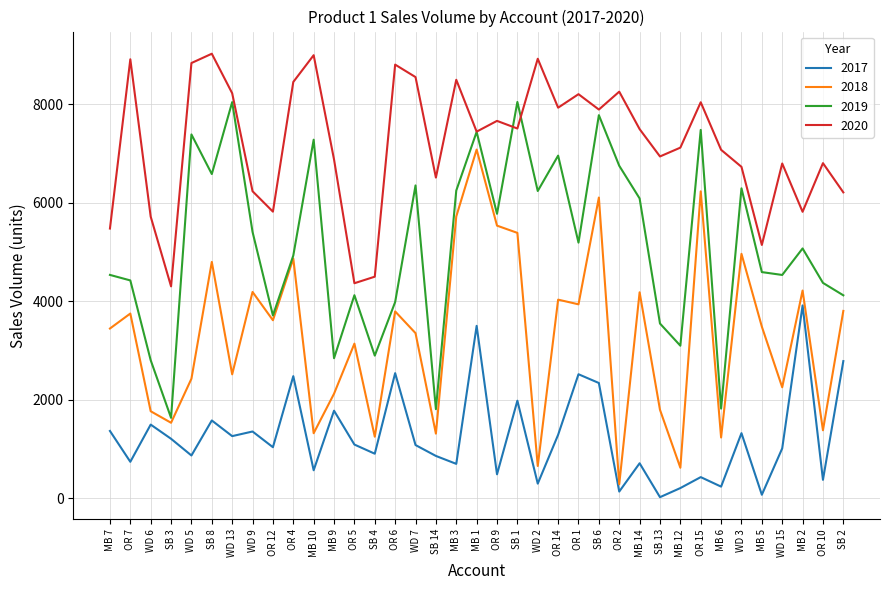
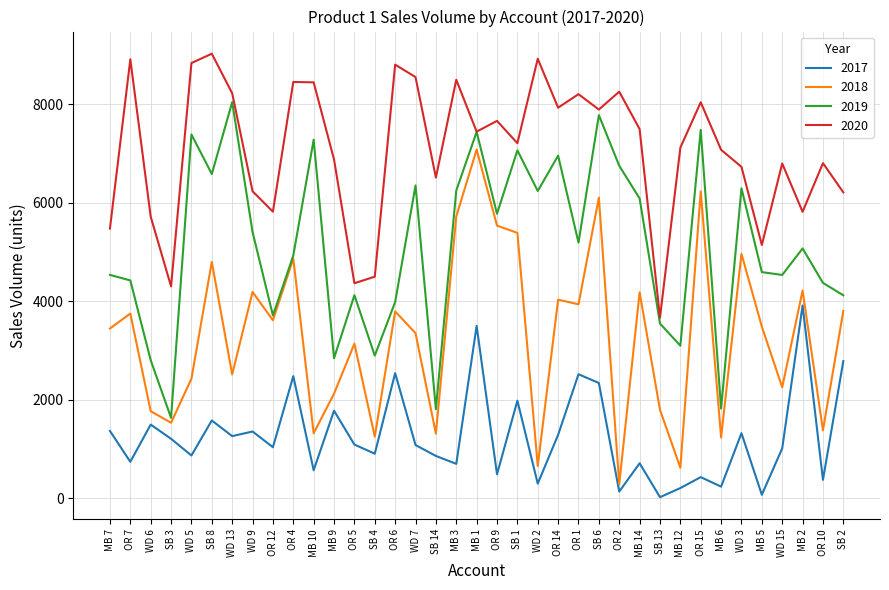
  {
    "2017": {
      "MB 7": 1400,
      "OR 7": 700,
      "WD 6": 1500,
      "SB 3": 1200,
      "WD 5": 900,
      "SB 8": 1600,
      "WD 13": 1300,
      "WD 9": 1400,
      "OR 12": 1000,
      "OR 4": 2500,
      "MB 10": 600,
      "MB 9": 1800,
      "OR 5": 1100,
      "SB 4": 900,
      "OR 6": 2500,
      "WD 7": 1100,
      "SB 14": 900,
      "MB 3": 700,
      "MB 1": 3500,
      "OR 9": 500,
      "SB 1": 2000,
      "WD 2": 300,
      "OR 14": 1300,
      "OR 1": 2500,
      "SB 6": 2300,
      "OR 2": 100,
      "MB 14": 700,
      "SB 13": 0,
      "MB 12": 200,
      "OR 15": 400,
      "MB 6": 200,
      "WD 3": 1300,
      "MB 5": 100,
      "WD 15": 1000,
      "MB 2": 3900,
      "OR 10": 400,
      "SB 2": 2800
    },
    "2018": {
      "MB 7": 3400,
      "OR 7": 3800,
      "WD 6": 1800,
      "SB 3": 1500,
      "WD 5": 2400,
      "SB 8": 4800,
      "WD 13": 2500,
      "WD 9": 4200,
      "OR 12": 3600,
      "OR 4": 4900,
      "MB 10": 1300,
      "MB 9": 2100,
      "OR 5": 3100,
      "SB 4": 1300,
      "OR 6": 3800,
      "WD 7": 3400,
      "SB 14": 1300,
      "MB 3": 5700,
      "MB 1": 7100,
      "OR 9": 5500,
      "SB 1": 5400,
      "WD 2": 700,
      "OR 14": 4000,
      "OR 1": 3900,
      "SB 6": 6100,
      "OR 2": 300,
      "MB 14": 4200,
      "SB 13": 1800,
      "MB 12": 600,
      "OR 15": 6200,
      "MB 6": 1200,
      "WD 3": 5000,
      "MB 5": 3500,
      "WD 15": 2300,
      "MB 2": 4200,
      "OR 10": 1400,
      "SB 2": 3800
    },
    "2019": {
      "MB 7": 4500,
      "OR 7": 4400,
      "WD 6": 2800,
      "SB 3": 1600,
      "WD 5": 7400,
      "SB 8": 6600,
      "WD 13": 8000,
      "WD 9": 5400,
      "OR 12": 3700,
      "OR 4": 4900,
      "MB 10": 7300,
      "MB 9": 2800,
      "OR 5": 4100,
      "SB 4": 2900,
      "OR 6": 4000,
      "WD 7": 6400,
      "SB 14": 1800,
      "MB 3": 6200,
      "OR 9": 5800,
-     "SB 1": 8000,
+     "SB 1": 7100,
      "WD 2": 6200,
      "OR 14": 7000,
      "OR 1": 5200,
      "SB 6": 7800,
      "OR 2": 6800,
      "MB 14": 6100,
      "SB 13": 3500,
      "MB 12": 3100,
      "OR 15": 7500,
      "MB 6": 1800,
      "WD 3": 6300,
      "MB 5": 4600,
      "WD 15": 4500,
      "MB 2": 5100,
      "OR 10": 4400,
      "SB 2": 4100
    },
    "2020": {
      "MB 7": 5500,
      "OR 7": 8900,
      "WD 6": 5700,
      "SB 3": 4300,
      "WD 5": 8800,
      "SB 8": 9000,
      "WD 13": 8200,
      "WD 9": 6200,
      "OR 12": 5800,
      "OR 4": 8500,
-     "MB 10": 9000,
+     "MB 10": 8400,
      "MB 9": 6900,
      "OR 5": 4400,
      "SB 4": 4500,
      "OR 6": 8800,
      "WD 7": 8600,
      "SB 14": 6500,
      "MB 3": 8500,
      "OR 9": 7700,
-     "SB 1": 7500,
+     "SB 1": 7200,
      "WD 2": 8900,
      "OR 14": 7900,
      "OR 1": 8200,
      "SB 6": 7900,
      "OR 2": 8300,
      "MB 14": 7500,
-     "SB 13": 6900,
+     "SB 13": 3700,
      "MB 12": 7100,
      "OR 15": 8000,
      "MB 6": 7100,
      "WD 3": 6700,
      "MB 5": 5100,
      "WD 15": 6800,
      "MB 2": 5800,
      "OR 10": 6800,
      "SB 2": 6200
    }
  }
